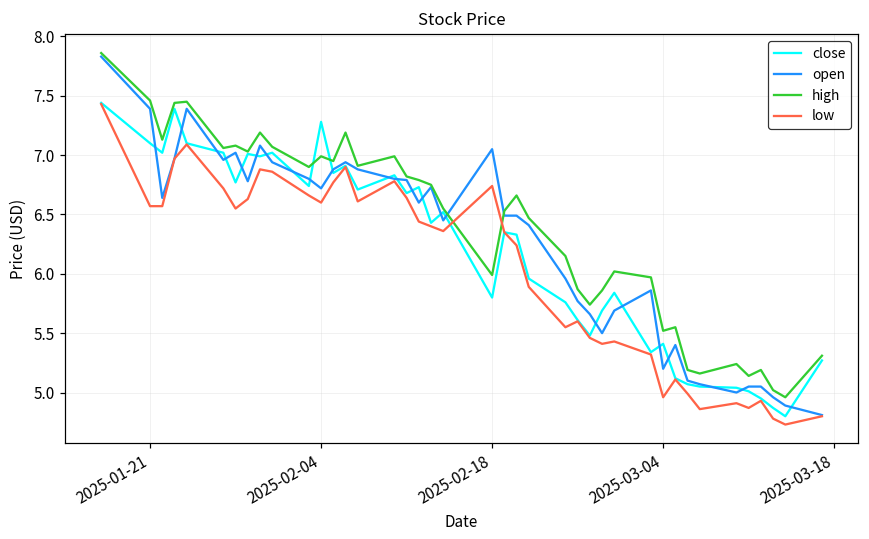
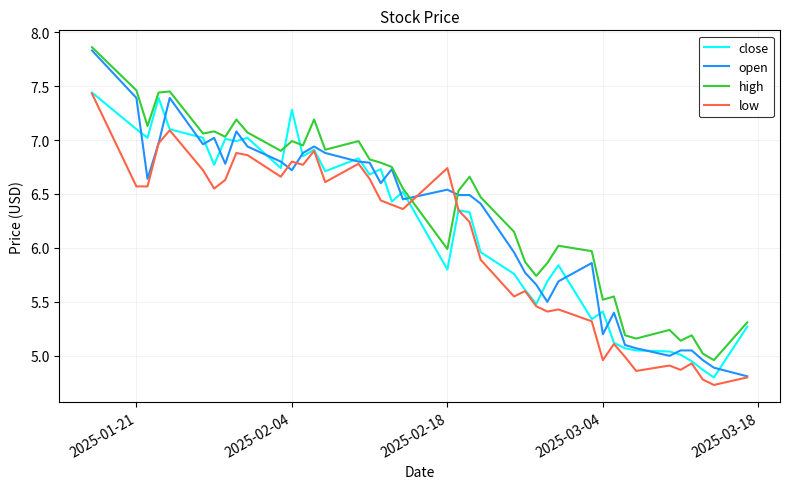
  {
    "close": {
      "2025-01-21": 7.10,
      "2025-02-04": 7.28,
      "2025-02-18": 5.80,
      "2025-03-04": 5.41
    },
    "open": {
      "2025-01-21": 7.39,
      "2025-02-04": 6.72,
-     "2025-02-18": 7.05,
+     "2025-02-18": 6.54,
      "2025-03-04": 5.20
    },
    "high": {
      "2025-01-21": 7.46,
      "2025-02-04": 6.99,
      "2025-02-18": 5.99,
      "2025-03-04": 5.52
    },
    "low": {
      "2025-01-21": 6.57,
-     "2025-02-04": 6.6,
+     "2025-02-04": 6.8,
      "2025-02-18": 6.74,
      "2025-03-04": 4.96
    }
  }
